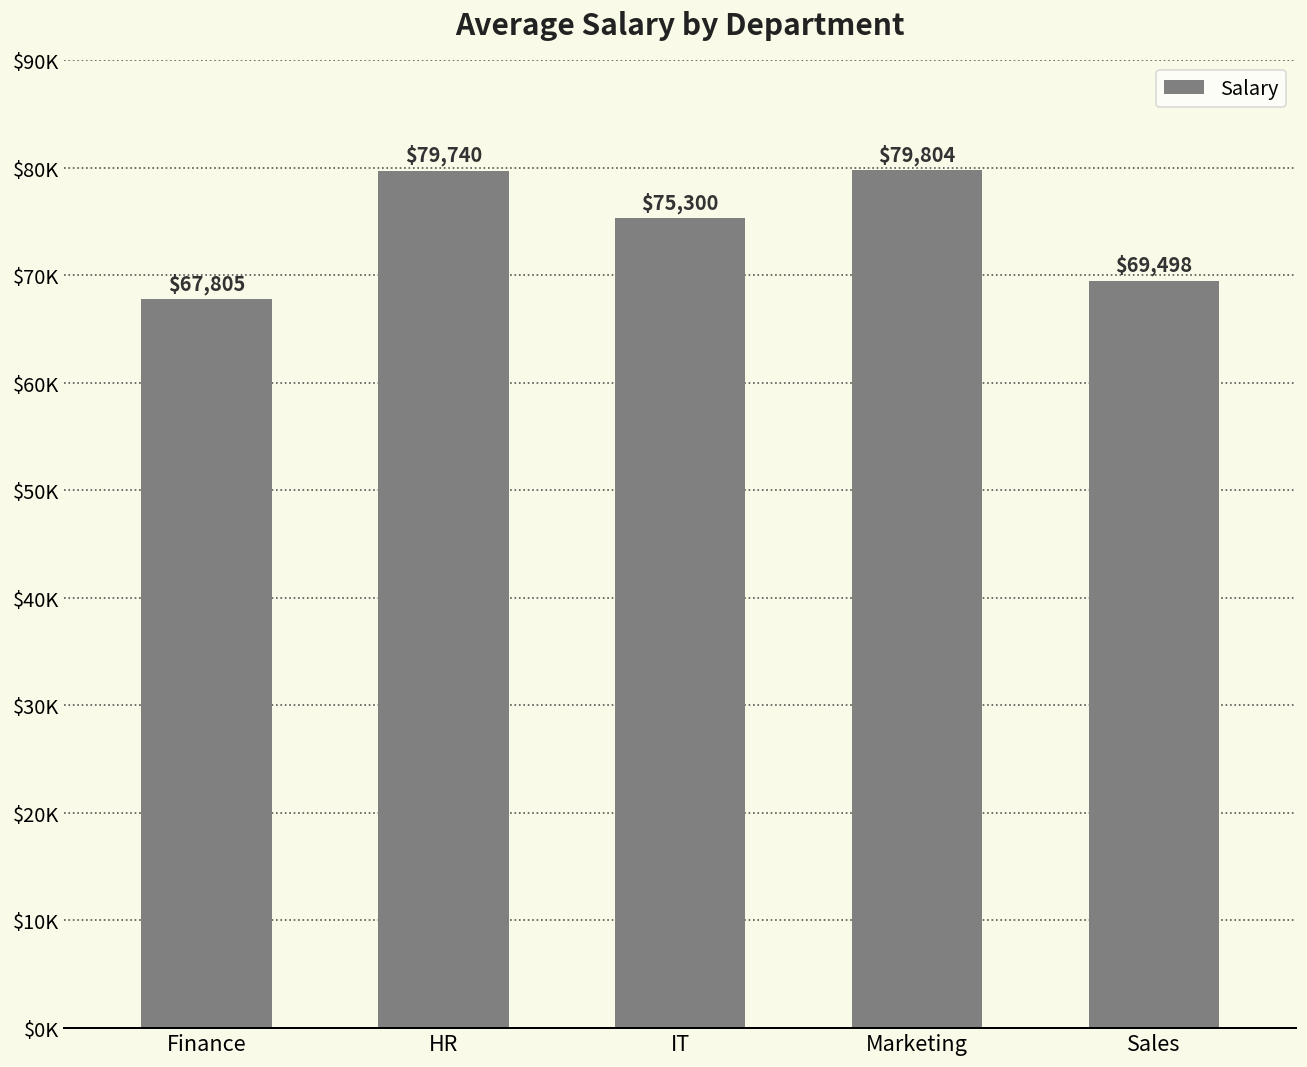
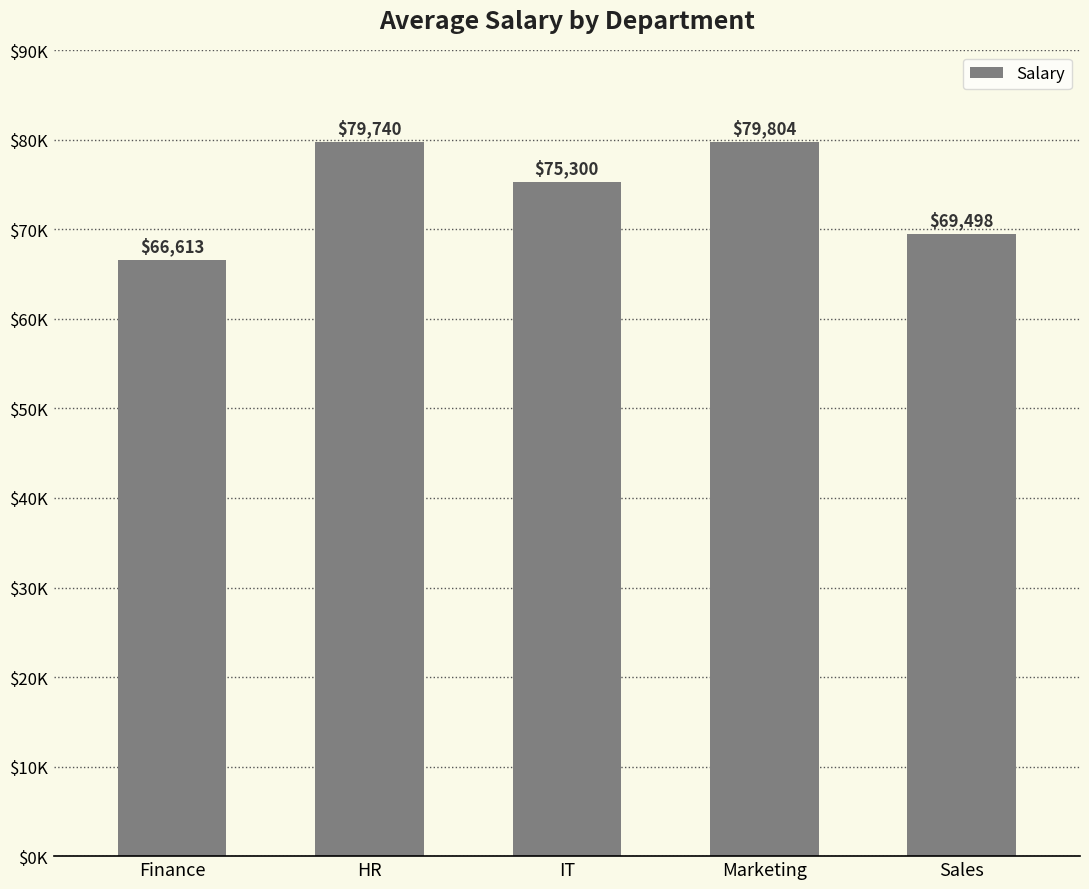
  {
-   "Finance": "$67,805",
+   "Finance": "$66,613",
    "HR": "$79,740",
    "IT": "$75,300",
    "Marketing": "$79,804",
    "Sales": "$69,498"
  }
